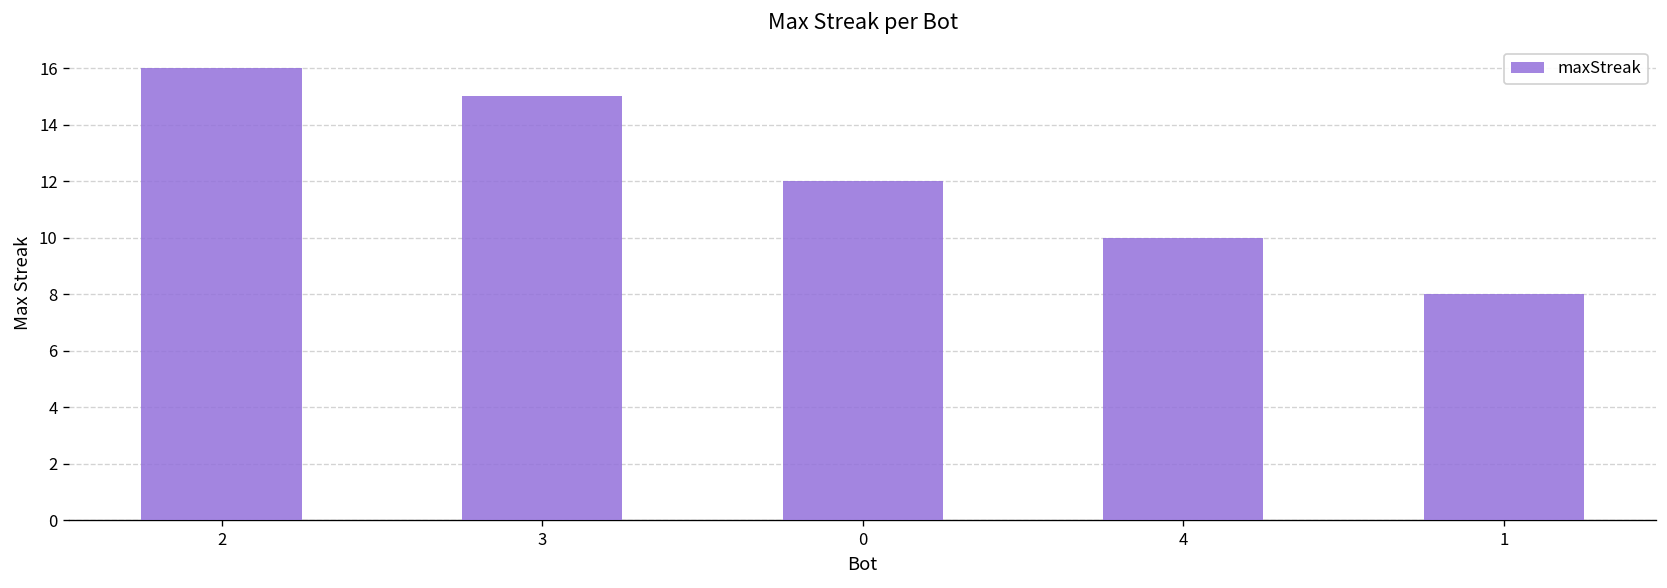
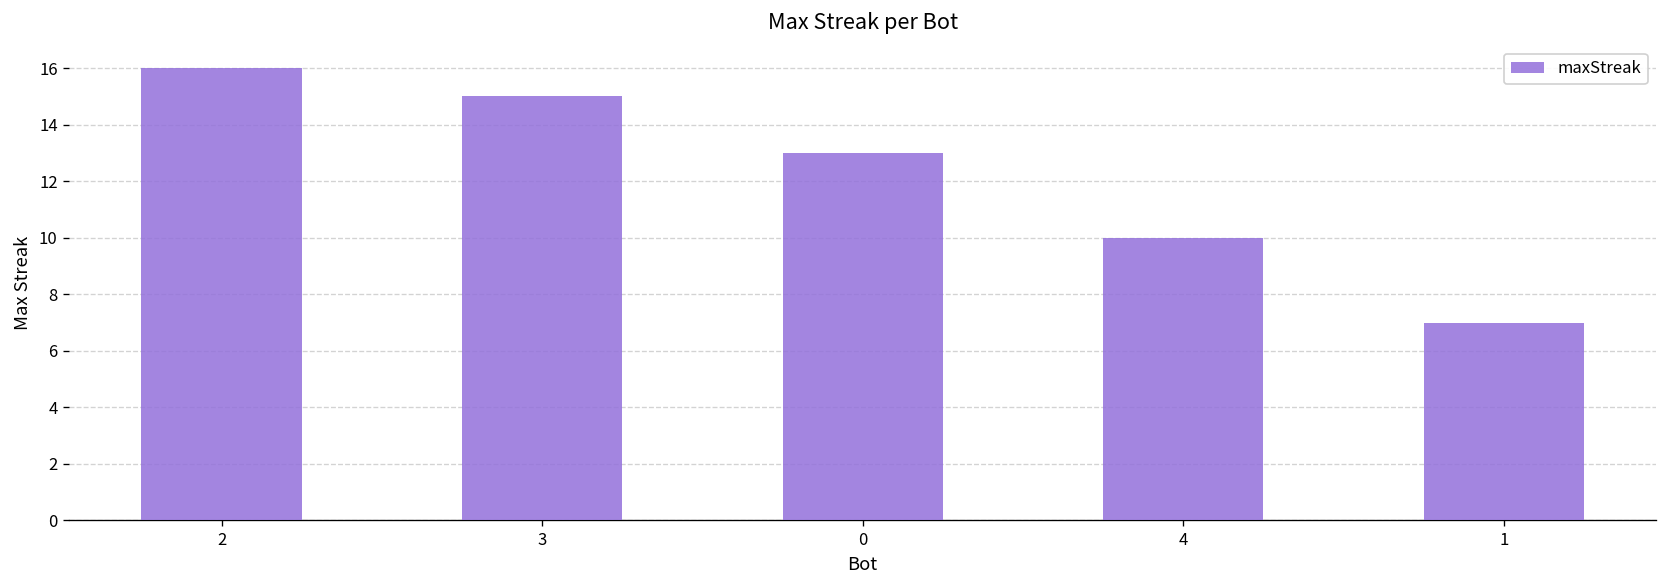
  {
    "2": 16,
    "3": 15,
-   "0": 12,
+   "0": 13,
    "4": 10,
-   "1": 8
+   "1": 7
  }
